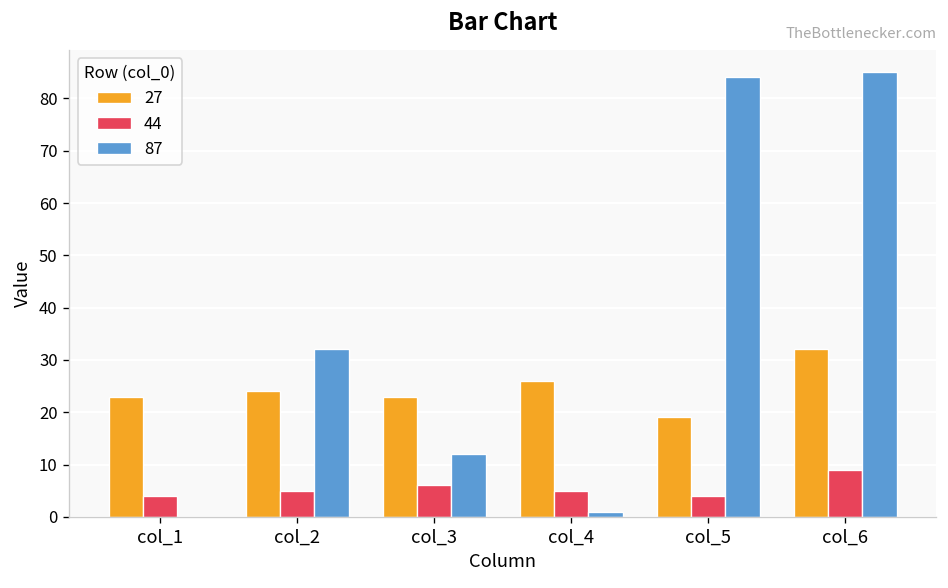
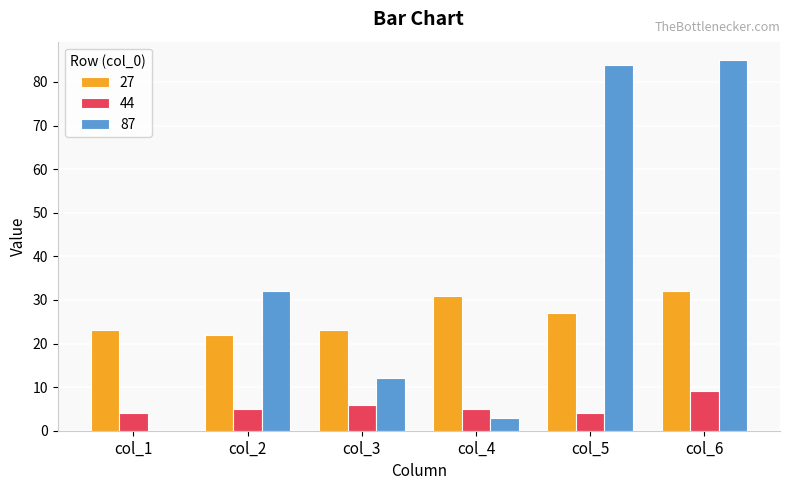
  {
    "27": {
      "col_1": 23,
-     "col_2": 24,
+     "col_2": 22,
      "col_3": 23,
-     "col_4": 26,
-     "col_5": 19,
+     "col_4": 31,
+     "col_5": 27,
      "col_6": 32
    },
    "44": {
      "col_1": 4,
      "col_2": 5,
      "col_3": 6,
      "col_4": 5,
      "col_5": 4,
      "col_6": 9
    },
    "87": {
      "col_1": 0,
      "col_2": 32,
      "col_3": 12,
-     "col_4": 1,
+     "col_4": 3,
      "col_5": 84,
      "col_6": 85
    }
  }
